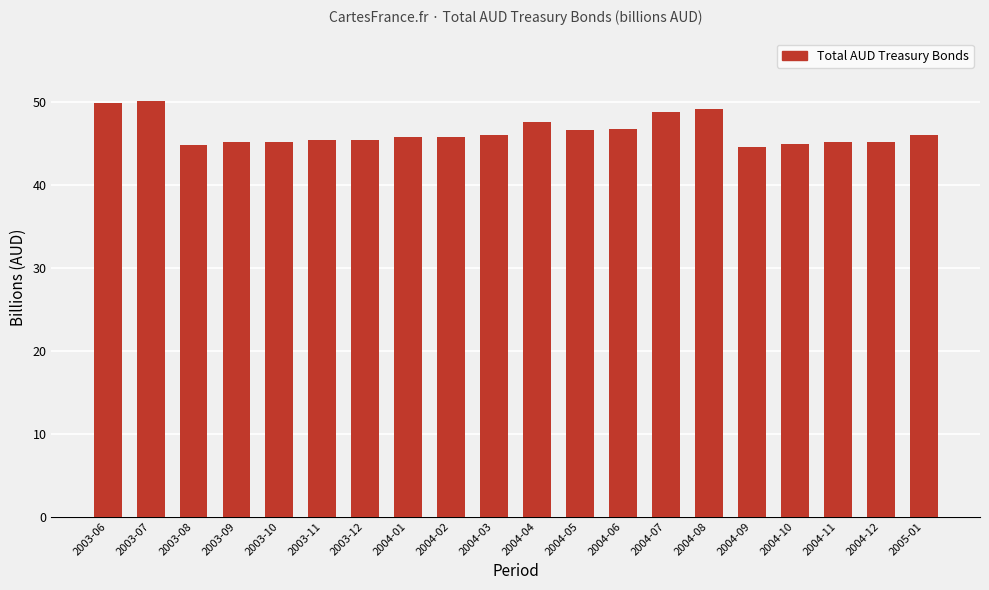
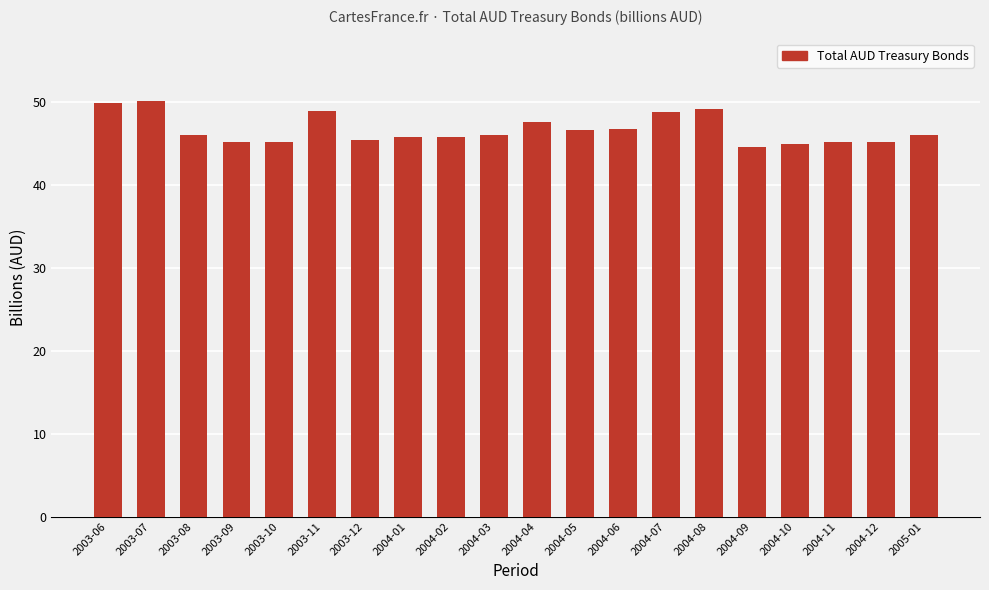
  {
    "2003-06": 50,
    "2003-07": 50,
-   "2003-08": 45,
+   "2003-08": 46,
    "2003-09": 45,
    "2003-10": 45,
-   "2003-11": 45,
+   "2003-11": 49,
    "2003-12": 45,
    "2004-01": 46,
    "2004-02": 46,
    "2004-03": 46,
    "2004-04": 48,
    "2004-05": 47,
    "2004-06": 47,
    "2004-07": 49,
    "2004-08": 49,
    "2004-09": 45,
    "2004-10": 45,
    "2004-11": 45,
    "2004-12": 45,
    "2005-01": 46
  }
